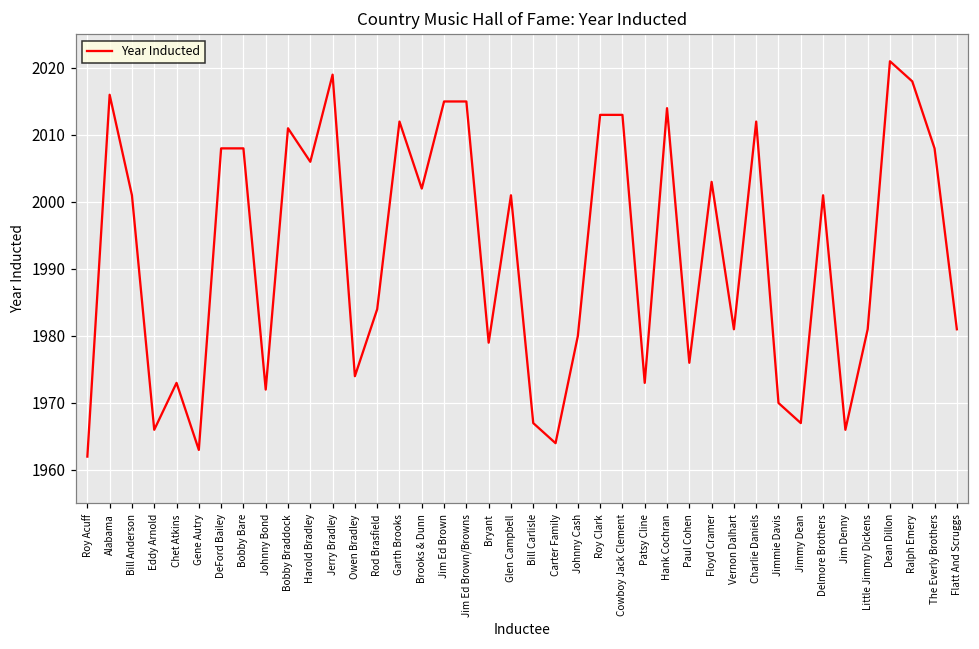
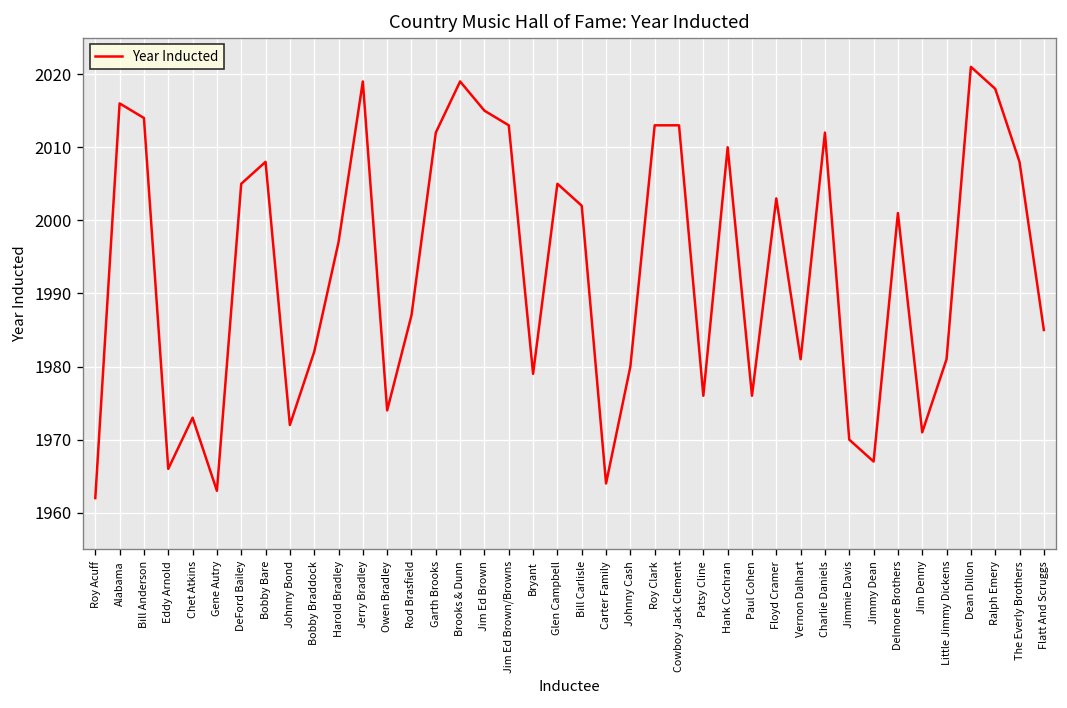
  {
    "Roy Acuff": 1962,
    "Alabama": 2016,
-   "Bill Anderson": 2001,
+   "Bill Anderson": 2014,
    "Eddy Arnold": 1966,
    "Chet Atkins": 1973,
    "Gene Autry": 1963,
-   "DeFord Bailey": 2008,
+   "DeFord Bailey": 2005,
    "Bobby Bare": 2008,
    "Johnny Bond": 1972,
-   "Bobby Braddock": 2011,
-   "Harold Bradley": 2006,
+   "Bobby Braddock": 1982,
+   "Harold Bradley": 1997,
    "Jerry Bradley": 2019,
    "Owen Bradley": 1974,
-   "Rod Brasfield": 1984,
+   "Rod Brasfield": 1987,
    "Garth Brooks": 2012,
-   "Brooks & Dunn": 2002,
+   "Brooks & Dunn": 2019,
    "Jim Ed Brown": 2015,
-   "Jim Ed Brown/Browns": 2015,
+   "Jim Ed Brown/Browns": 2013,
    "Bryant": 1979,
-   "Glen Campbell": 2001,
-   "Bill Carlisle": 1967,
+   "Glen Campbell": 2005,
+   "Bill Carlisle": 2002,
    "Carter Family": 1964,
    "Johnny Cash": 1980,
    "Roy Clark": 2013,
    "Cowboy Jack Clement": 2013,
-   "Patsy Cline": 1973,
-   "Hank Cochran": 2014,
+   "Patsy Cline": 1976,
+   "Hank Cochran": 2010,
    "Paul Cohen": 1976,
    "Floyd Cramer": 2003,
    "Vernon Dalhart": 1981,
    "Charlie Daniels": 2012,
    "Jimmie Davis": 1970,
    "Jimmy Dean": 1967,
    "Delmore Brothers": 2001,
-   "Jim Denny": 1966,
+   "Jim Denny": 1971,
    "Little Jimmy Dickens": 1981,
    "Dean Dillon": 2021,
    "Ralph Emery": 2018,
    "The Everly Brothers": 2008,
-   "Flatt And Scruggs": 1981
+   "Flatt And Scruggs": 1985
  }
